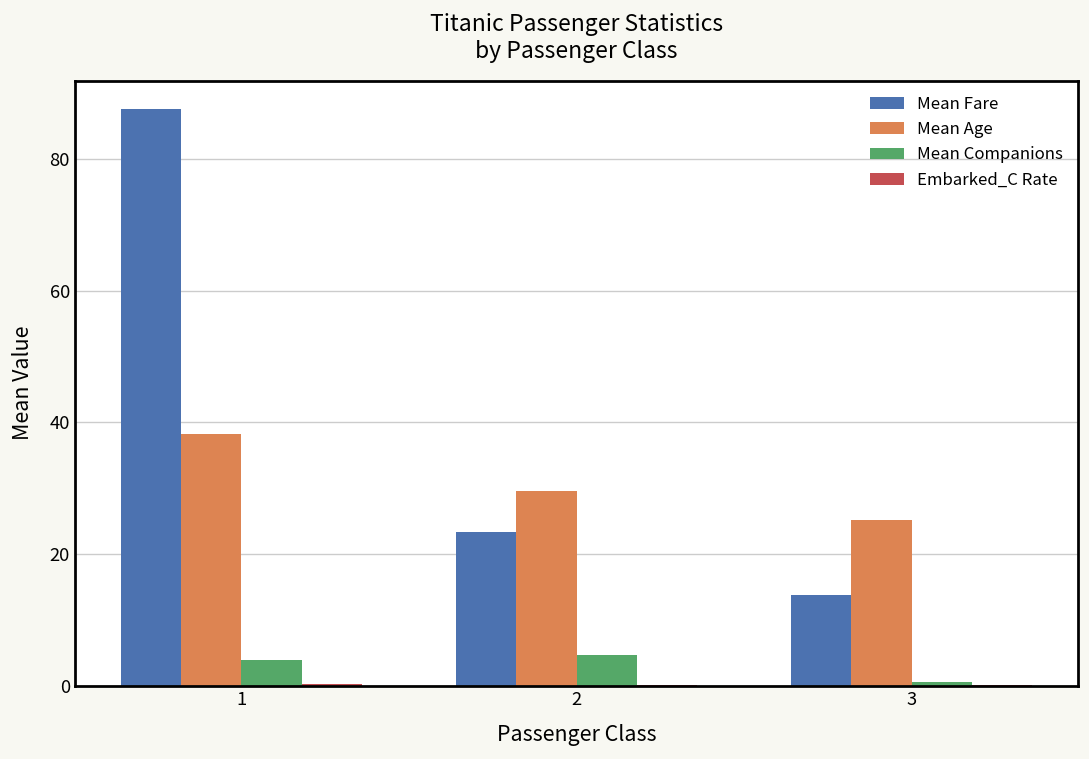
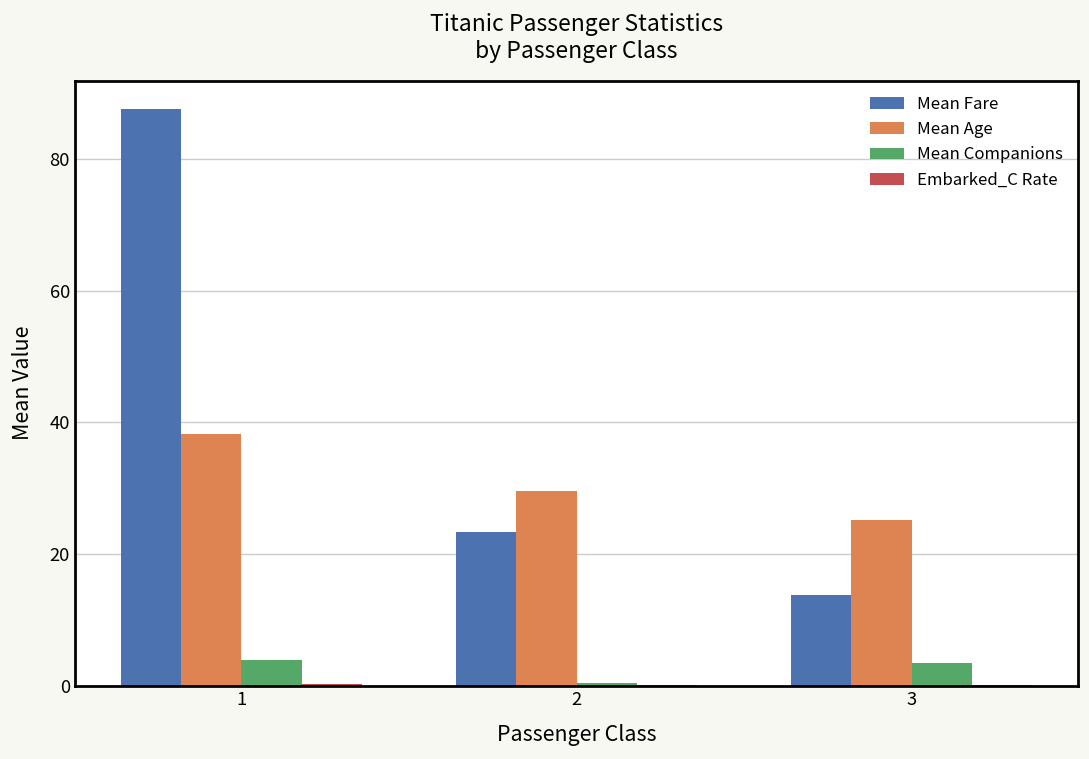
  {
    "Mean Fare": {
      "1": 88,
      "2": 23,
      "3": 14
    },
    "Mean Companions": {
      "1": 4,
-     "2": 5,
-     "3": 1
+     "2": 0,
+     "3": 3
    }
  }
